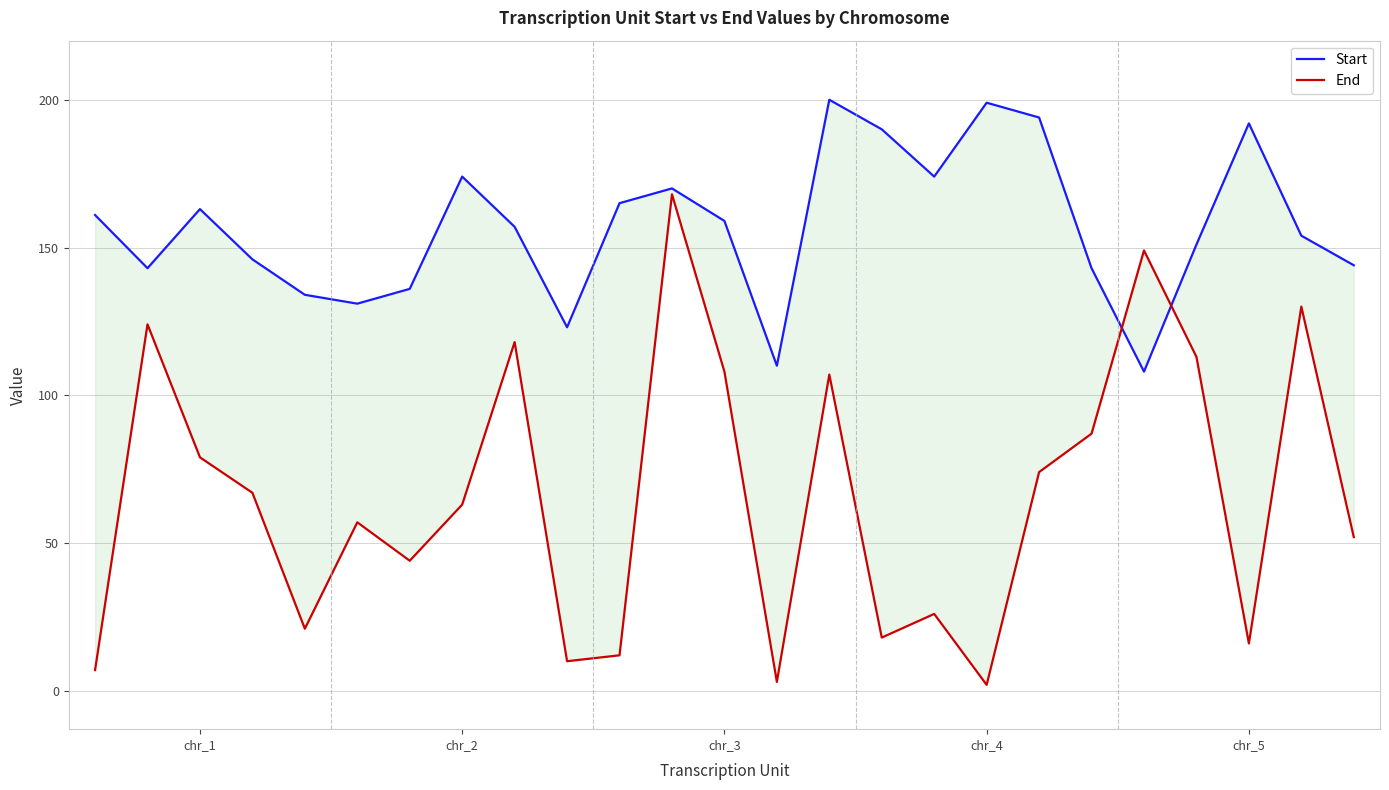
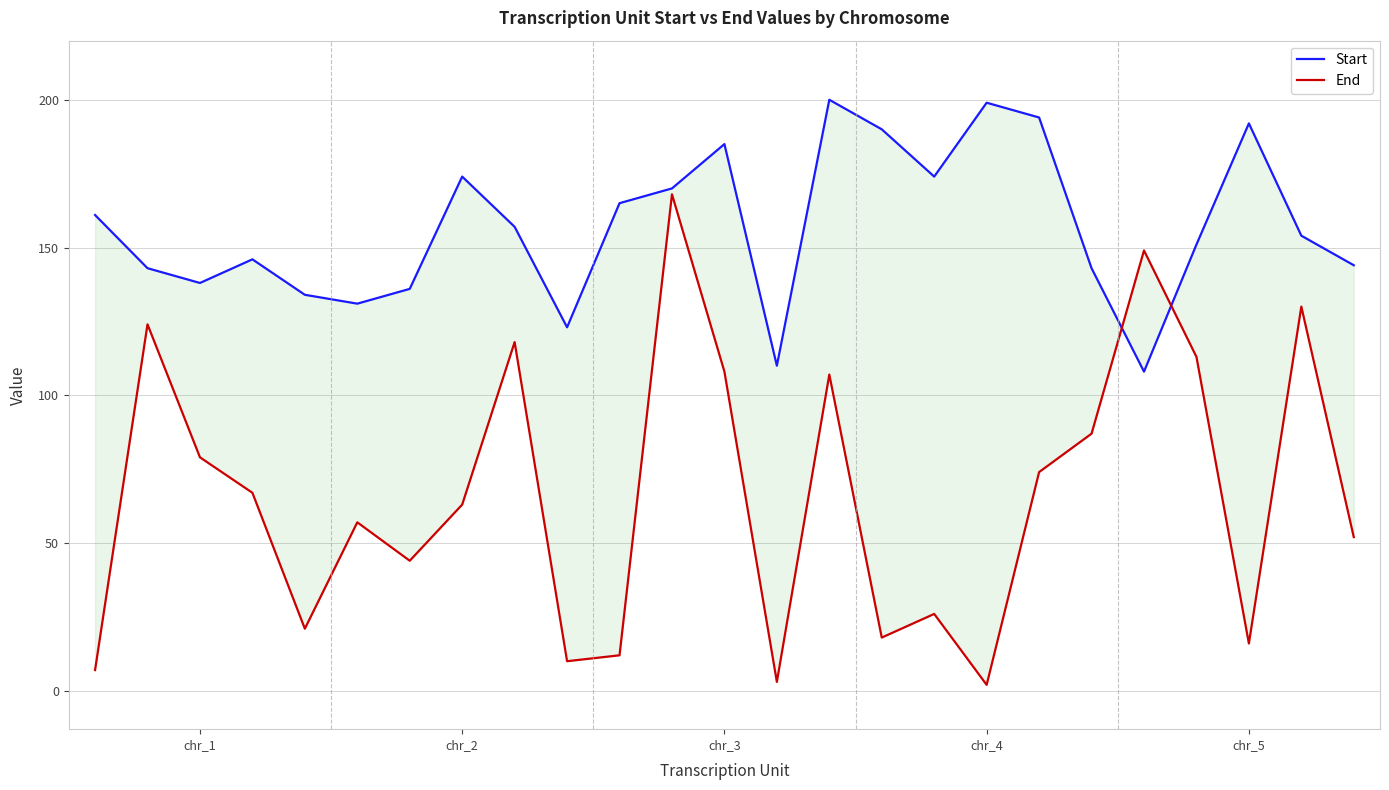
  {
    "Start": {
-     "chr_1": 163,
-     "chr_3": 159
+     "chr_1": 138,
+     "chr_3": 185
    },
    "End": {
      "chr_1": 79,
      "chr_2": 63,
      "chr_3": 108,
      "chr_4": 2,
      "chr_5": 16
    }
  }
